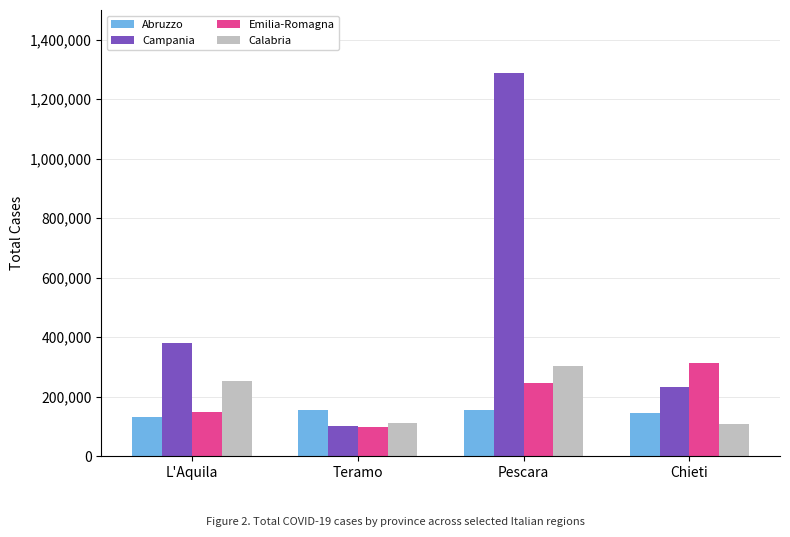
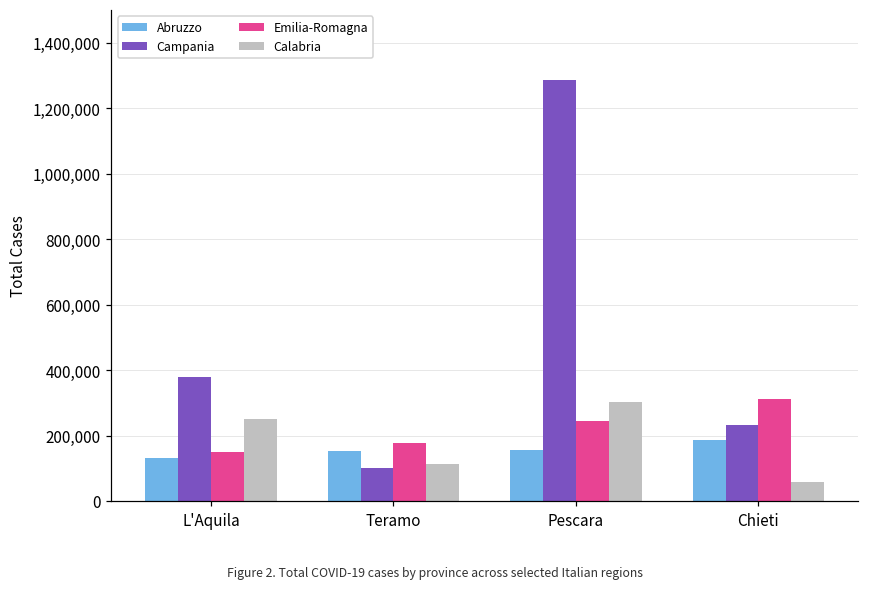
  {
    "Abruzzo": {
      "L'Aquila": "130,000",
      "Teramo": "150,000",
      "Pescara": "160,000",
-     "Chieti": "150,000"
+     "Chieti": "190,000"
    },
    "Campania": {
      "L'Aquila": "380,000",
      "Teramo": "100,000",
      "Pescara": "1,290,000",
      "Chieti": "230,000"
    },
    "Emilia-Romagna": {
      "L'Aquila": "150,000",
-     "Teramo": "100,000",
+     "Teramo": "180,000",
      "Pescara": "250,000",
      "Chieti": "310,000"
    },
    "Calabria": {
      "L'Aquila": "250,000",
      "Teramo": "110,000",
      "Pescara": "300,000",
-     "Chieti": "110,000"
+     "Chieti": "60,000"
    }
  }
